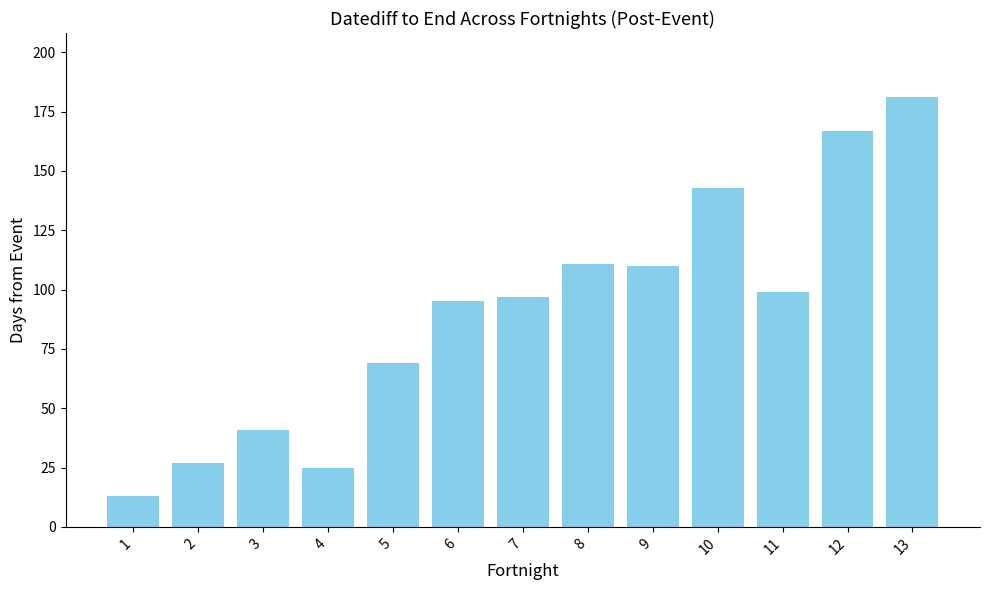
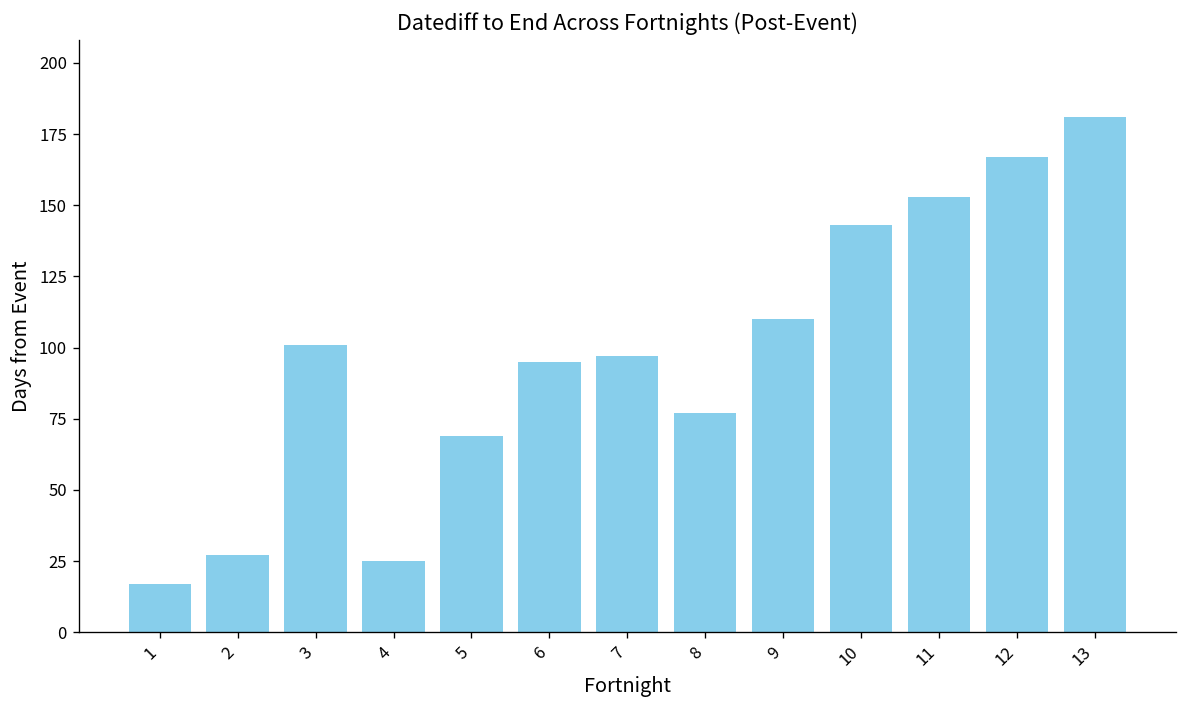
  {
-   "1": 13,
+   "1": 17,
    "2": 27,
-   "3": 41,
+   "3": 101,
    "4": 25,
    "5": 69,
    "6": 95,
    "7": 97,
-   "8": 111,
+   "8": 77,
    "9": 110,
    "10": 143,
-   "11": 99,
+   "11": 153,
    "12": 167,
    "13": 181
  }
